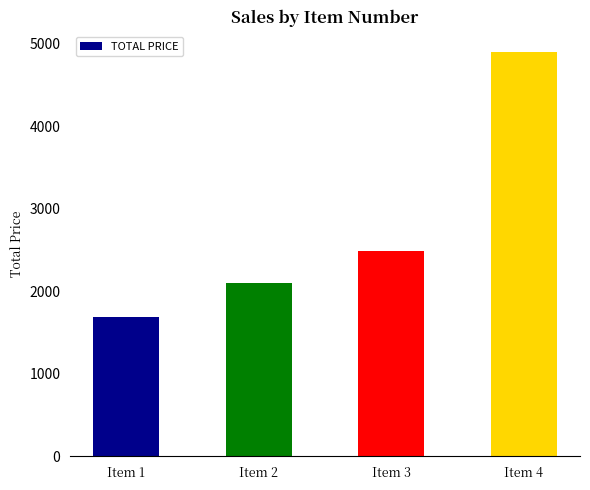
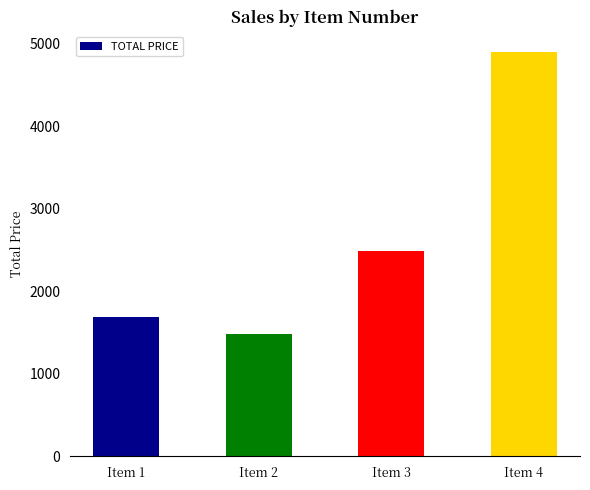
  {
    "Item 1": 1700,
-   "Item 2": 2100,
+   "Item 2": 1500,
    "Item 3": 2500,
    "Item 4": 4900
  }
